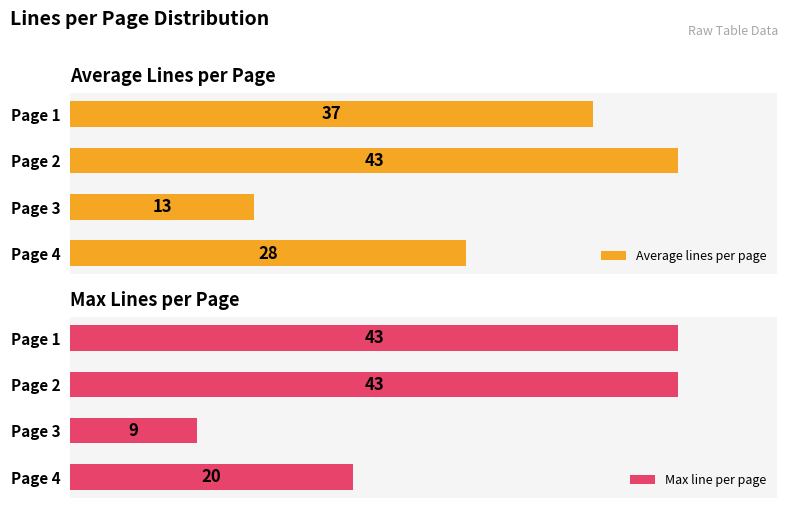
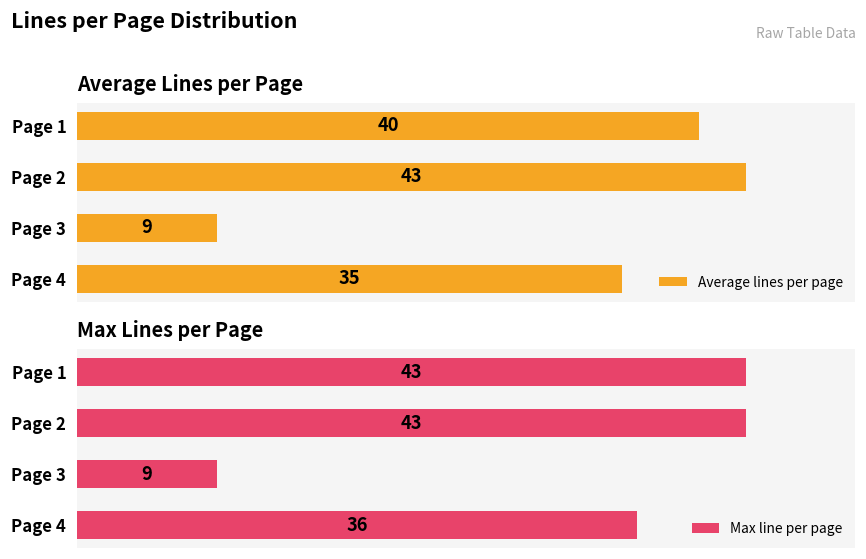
  {
    "Average Lines per Page": {
-     "Page 1": 37,
+     "Page 1": 40,
      "Page 2": 43,
-     "Page 3": 13,
-     "Page 4": 28
+     "Page 3": 9,
+     "Page 4": 35
    },
    "Max Lines per Page": {
      "Page 1": 43,
      "Page 2": 43,
      "Page 3": 9,
-     "Page 4": 20
+     "Page 4": 36
    }
  }
